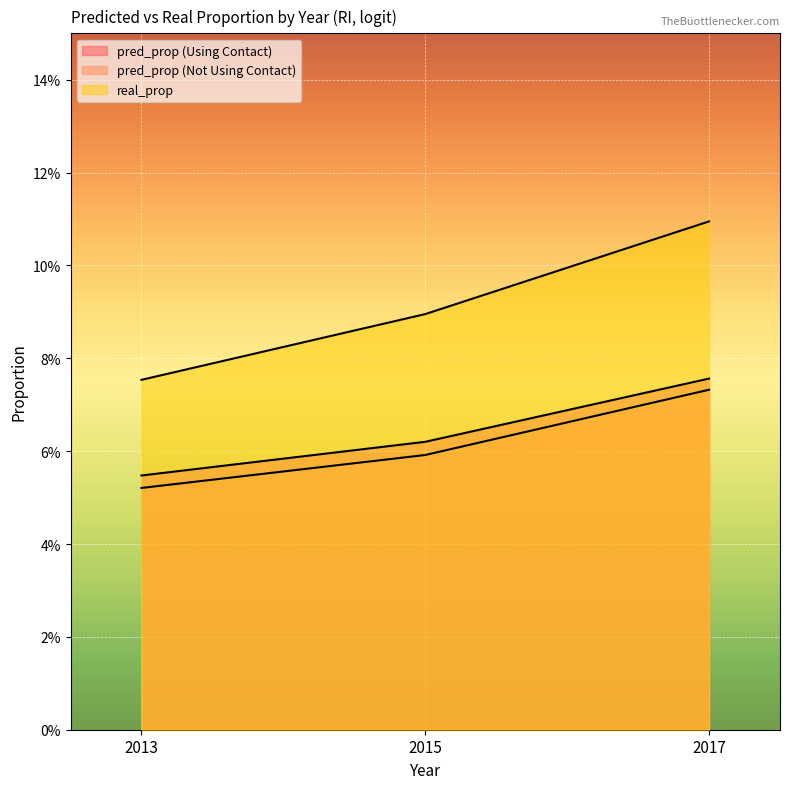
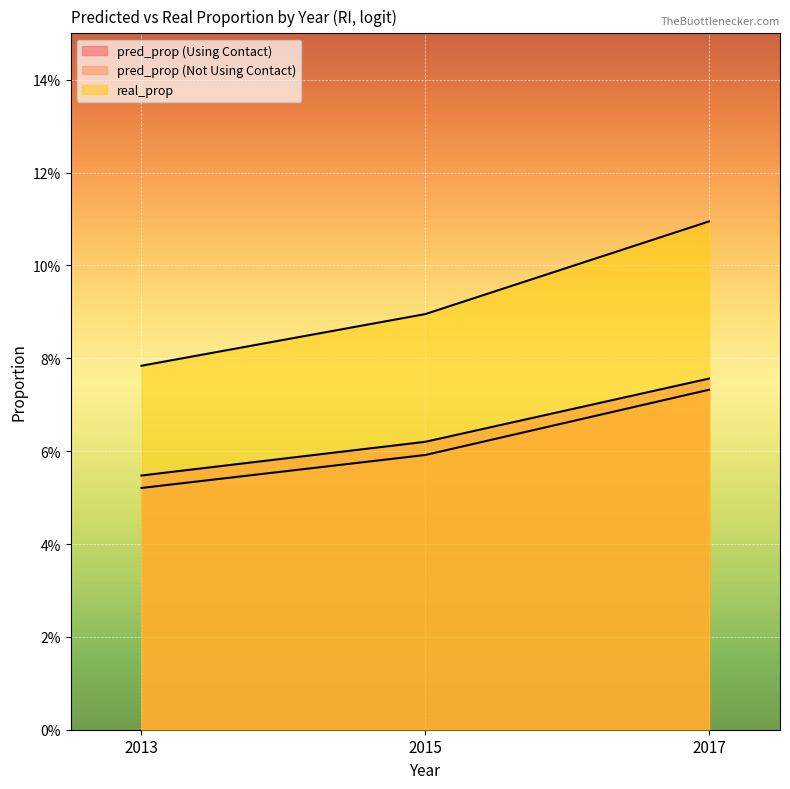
  {
    "real_prop": {
-     "2013": "7.5%",
+     "2013": "7.8%",
      "2015": "9.0%",
      "2017": "10.9%"
    }
  }
